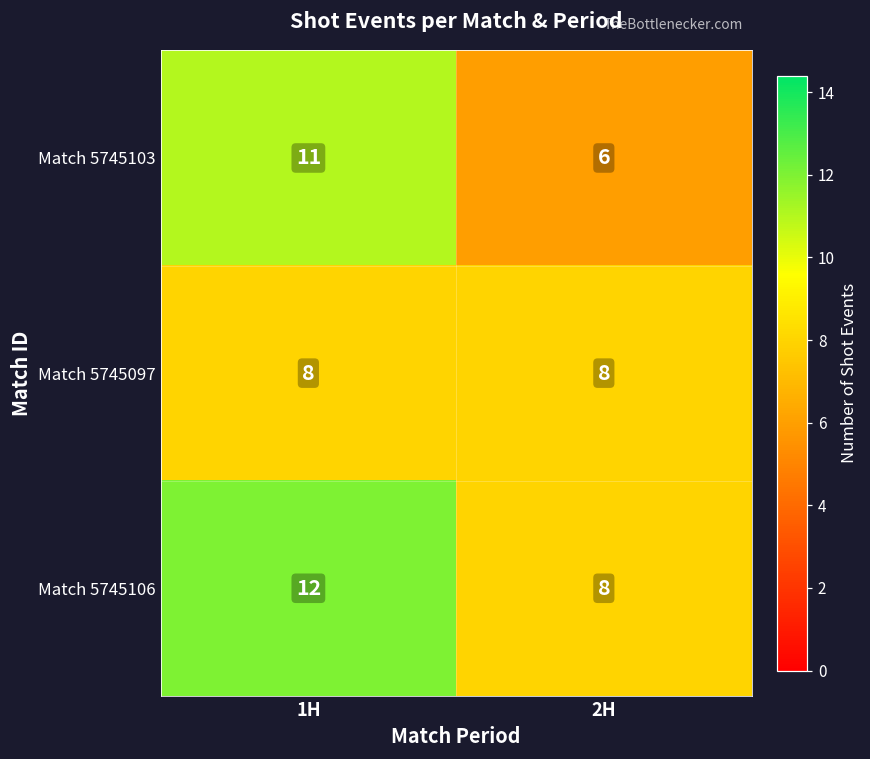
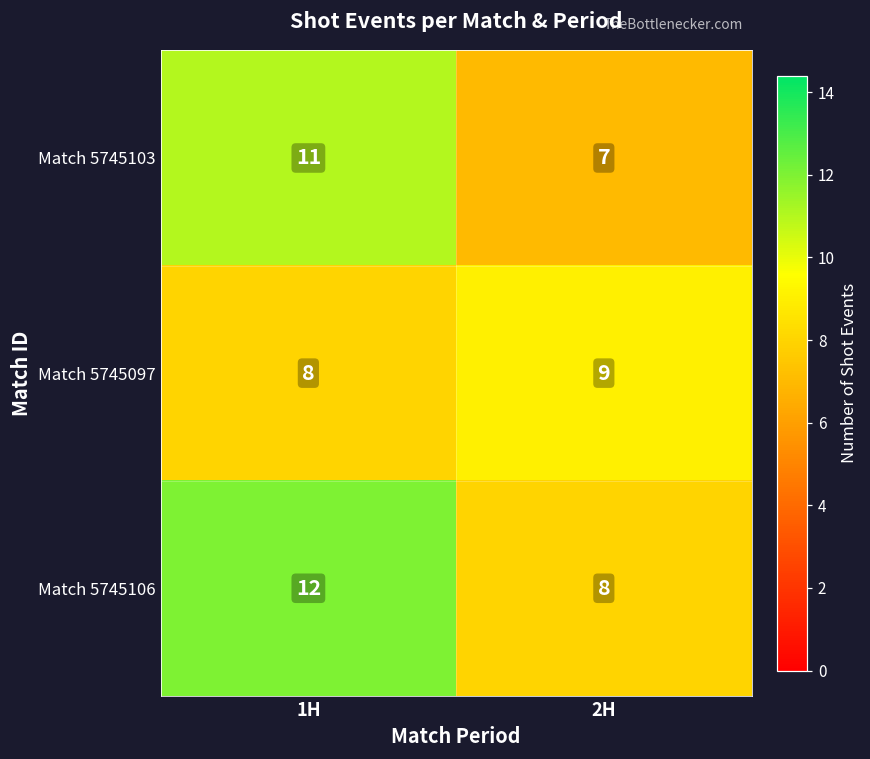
  {
    "Match 5745103": {
-     "2H": 6
+     "2H": 7
    },
    "Match 5745097": {
-     "2H": 8
+     "2H": 9
    }
  }
